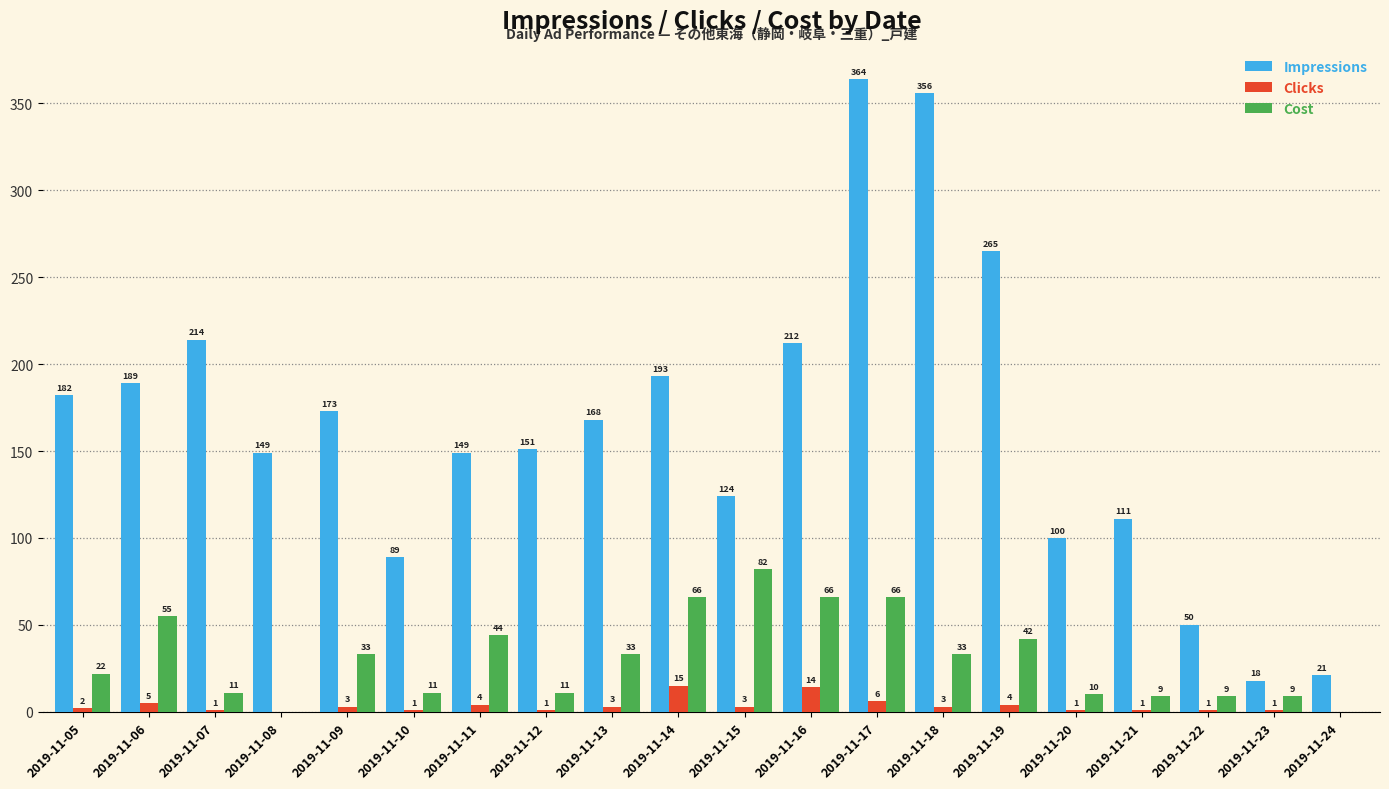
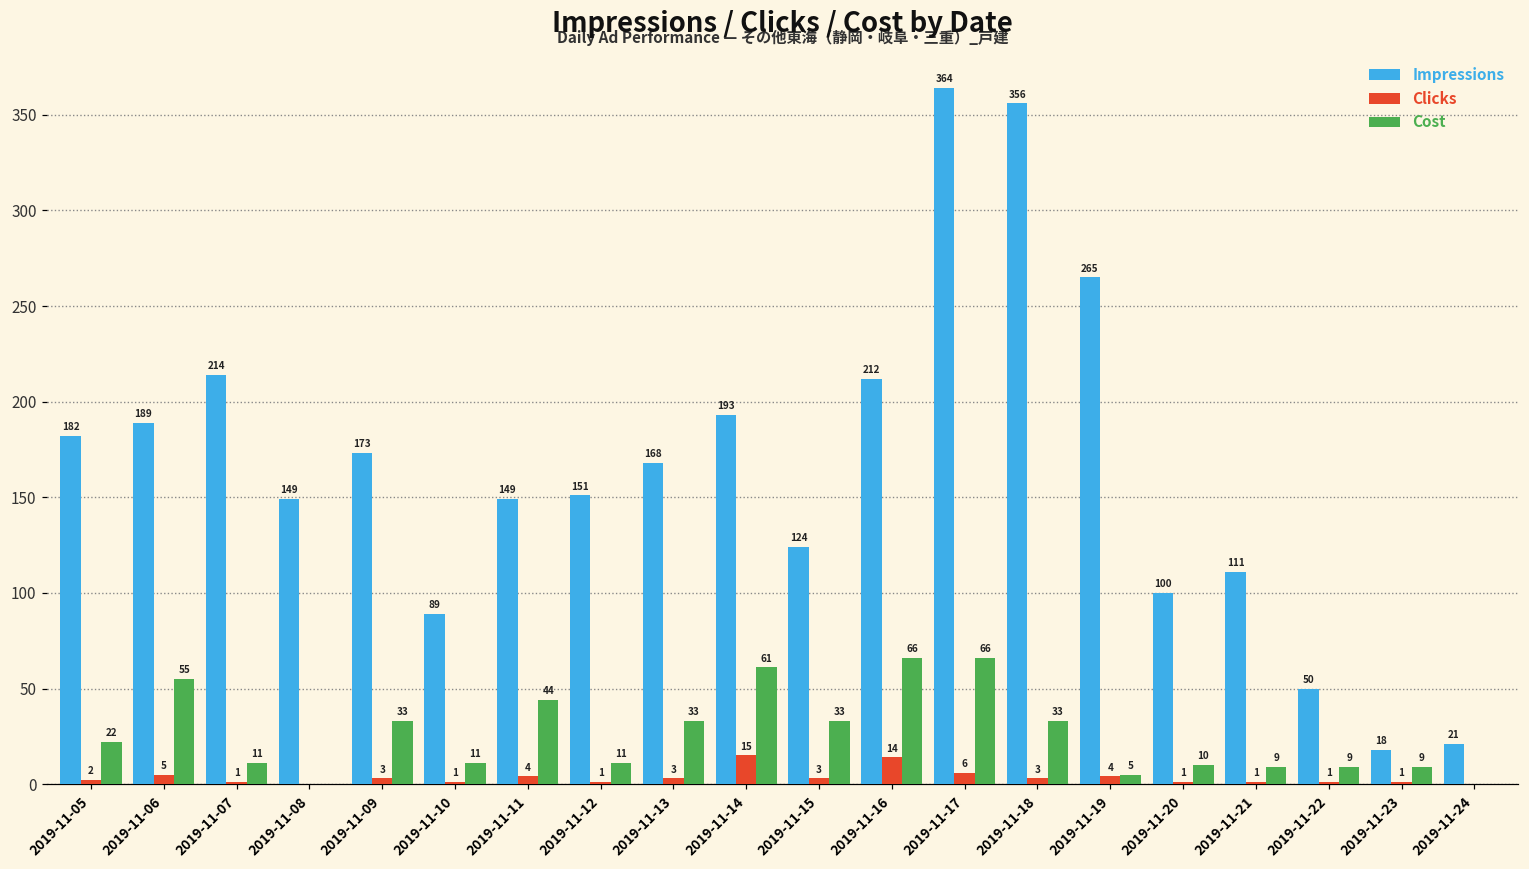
  {
    "Impressions": {
      "2019-11-05": 182,
      "2019-11-06": 189,
      "2019-11-07": 214,
      "2019-11-08": 149,
      "2019-11-09": 173,
      "2019-11-10": 89,
      "2019-11-11": 149,
      "2019-11-12": 151,
      "2019-11-13": 168,
      "2019-11-14": 193,
      "2019-11-15": 124,
      "2019-11-16": 212,
      "2019-11-17": 364,
      "2019-11-18": 356,
      "2019-11-19": 265,
      "2019-11-20": 100,
      "2019-11-21": 111,
      "2019-11-22": 50,
      "2019-11-23": 18,
      "2019-11-24": 21
    },
    "Clicks": {
      "2019-11-05": 2,
      "2019-11-06": 5,
      "2019-11-07": 1,
      "2019-11-09": 3,
      "2019-11-10": 1,
      "2019-11-11": 4,
      "2019-11-12": 1,
      "2019-11-13": 3,
      "2019-11-14": 15,
      "2019-11-15": 3,
      "2019-11-16": 14,
      "2019-11-17": 6,
      "2019-11-18": 3,
      "2019-11-19": 4,
      "2019-11-20": 1,
      "2019-11-21": 1,
      "2019-11-22": 1,
      "2019-11-23": 1
    },
    "Cost": {
      "2019-11-05": 22,
      "2019-11-06": 55,
      "2019-11-07": 11,
      "2019-11-09": 33,
      "2019-11-10": 11,
      "2019-11-11": 44,
      "2019-11-12": 11,
      "2019-11-13": 33,
-     "2019-11-14": 66,
-     "2019-11-15": 82,
+     "2019-11-14": 61,
+     "2019-11-15": 33,
      "2019-11-16": 66,
      "2019-11-17": 66,
      "2019-11-18": 33,
-     "2019-11-19": 42,
+     "2019-11-19": 5,
      "2019-11-20": 10,
      "2019-11-21": 9,
      "2019-11-22": 9,
      "2019-11-23": 9
    }
  }
